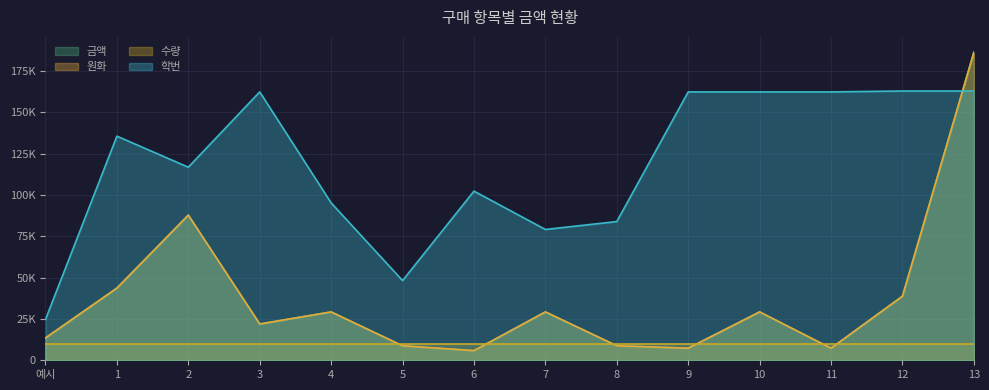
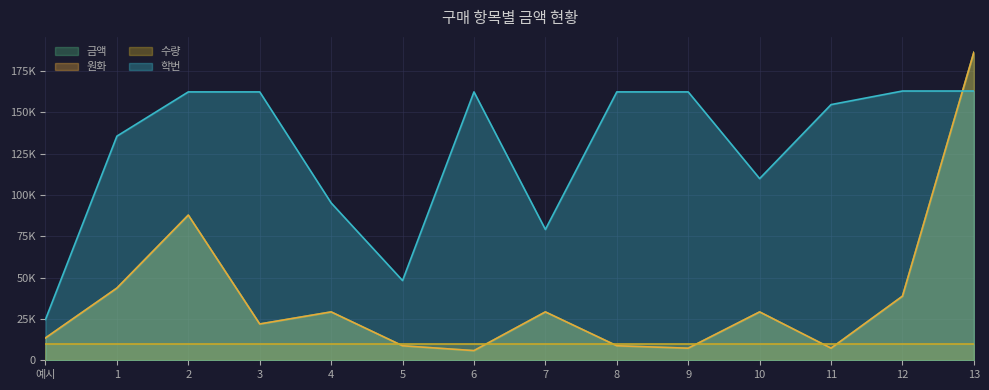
  {
    "학번": {
      "예시": 25000,
      "1": 136000,
-     "2": 117000,
+     "2": 162000,
      "3": 162000,
      "4": 95000,
      "5": 48000,
-     "6": 102000,
+     "6": 162000,
      "7": 79000,
-     "8": 84000,
+     "8": 162000,
      "9": 162000,
-     "10": 162000,
-     "11": 162000,
+     "10": 110000,
+     "11": 155000,
      "12": 163000,
      "13": 163000
    }
  }
